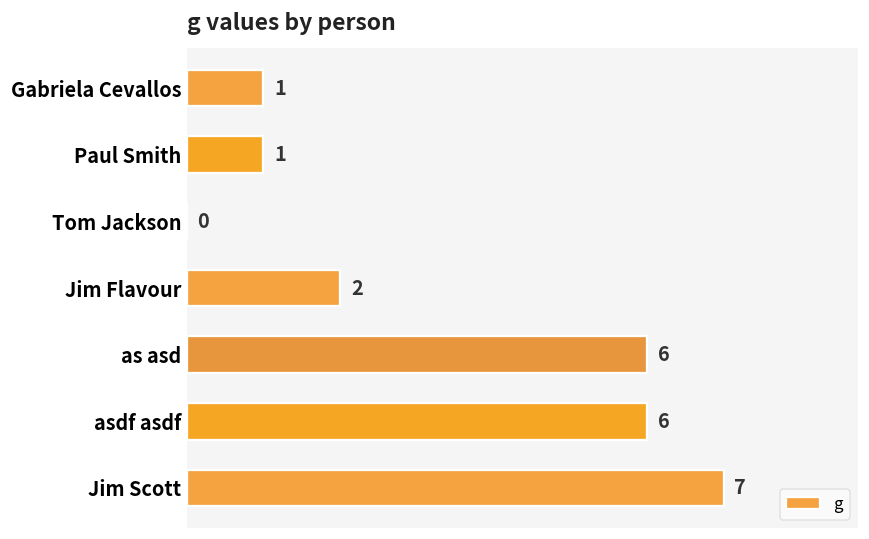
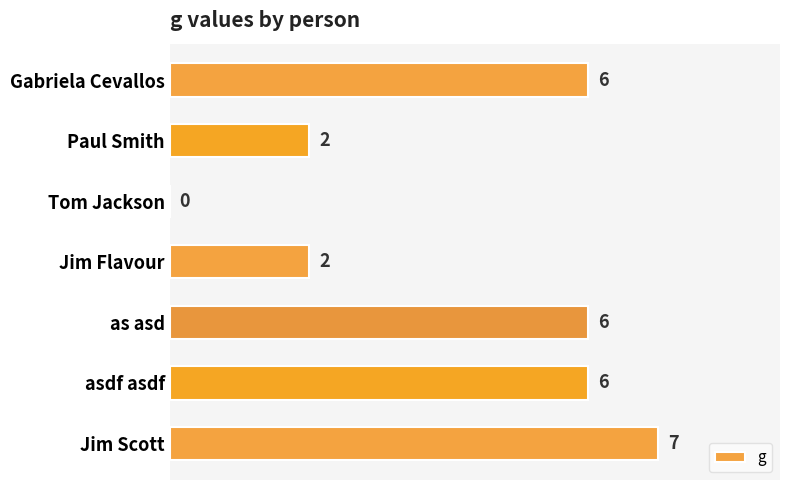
  {
-   "Gabriela Cevallos": 1,
-   "Paul Smith": 1,
+   "Gabriela Cevallos": 6,
+   "Paul Smith": 2,
    "Tom Jackson": 0,
    "Jim Flavour": 2,
    "as asd": 6,
    "asdf asdf": 6,
    "Jim Scott": 7
  }
